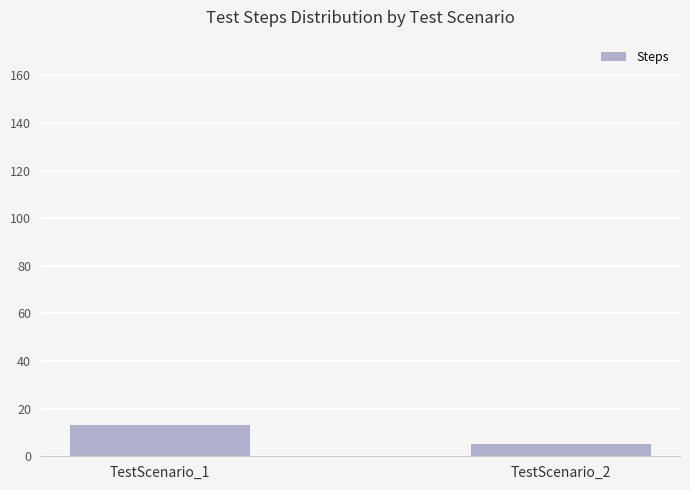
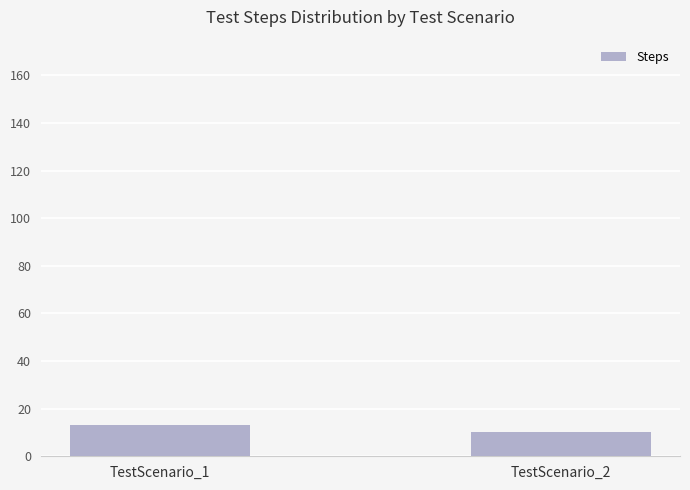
  {
    "TestScenario_1": 13,
-   "TestScenario_2": 5
+   "TestScenario_2": 10
  }
